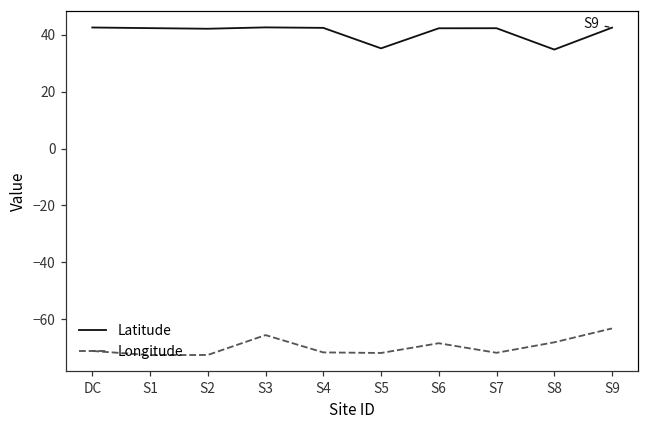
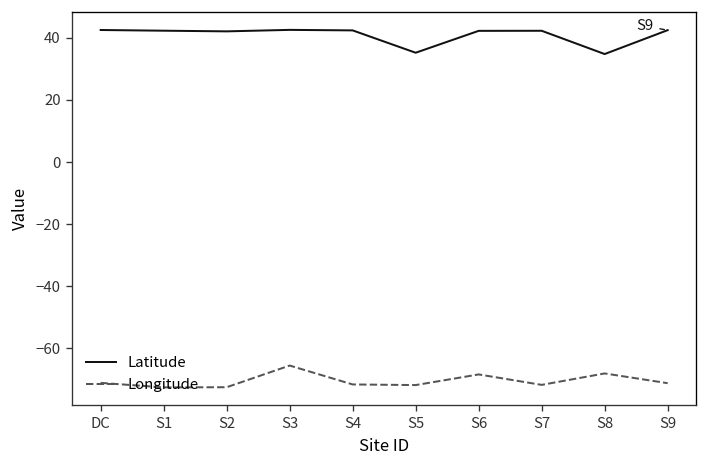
  {
    "Latitude": {
      "DC": 43,
      "S1": 42,
      "S2": 42,
      "S3": 43,
      "S4": 42,
      "S5": 35,
      "S6": 42,
      "S7": 42,
      "S8": 35,
      "S9": 42
    },
    "Longitude": {
      "DC": -71,
      "S1": -73,
      "S2": -73,
      "S3": -66,
      "S4": -72,
      "S5": -72,
      "S6": -68,
      "S7": -72,
      "S8": -68,
-     "S9": -63
+     "S9": -71
    }
  }
